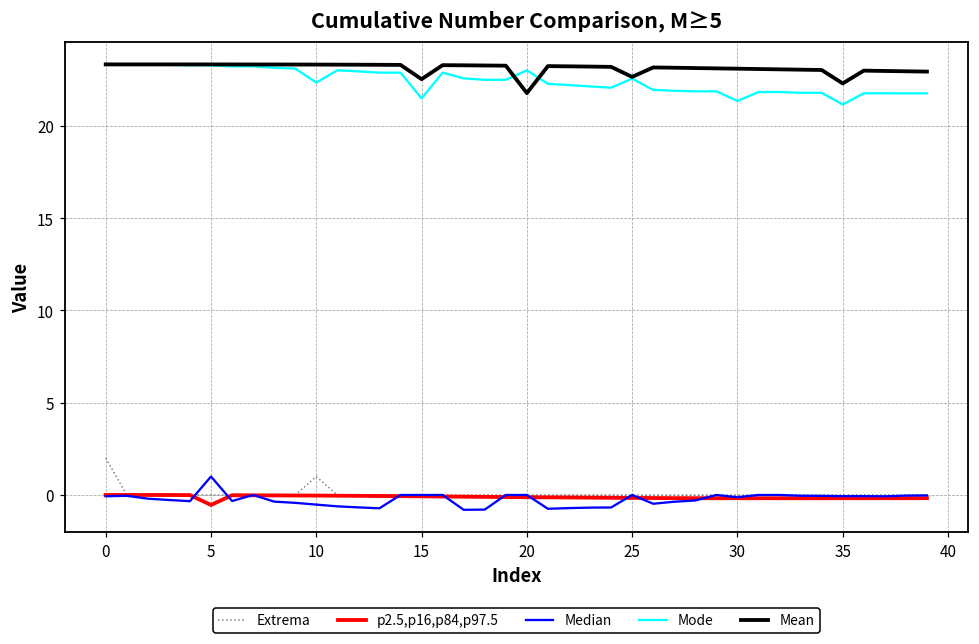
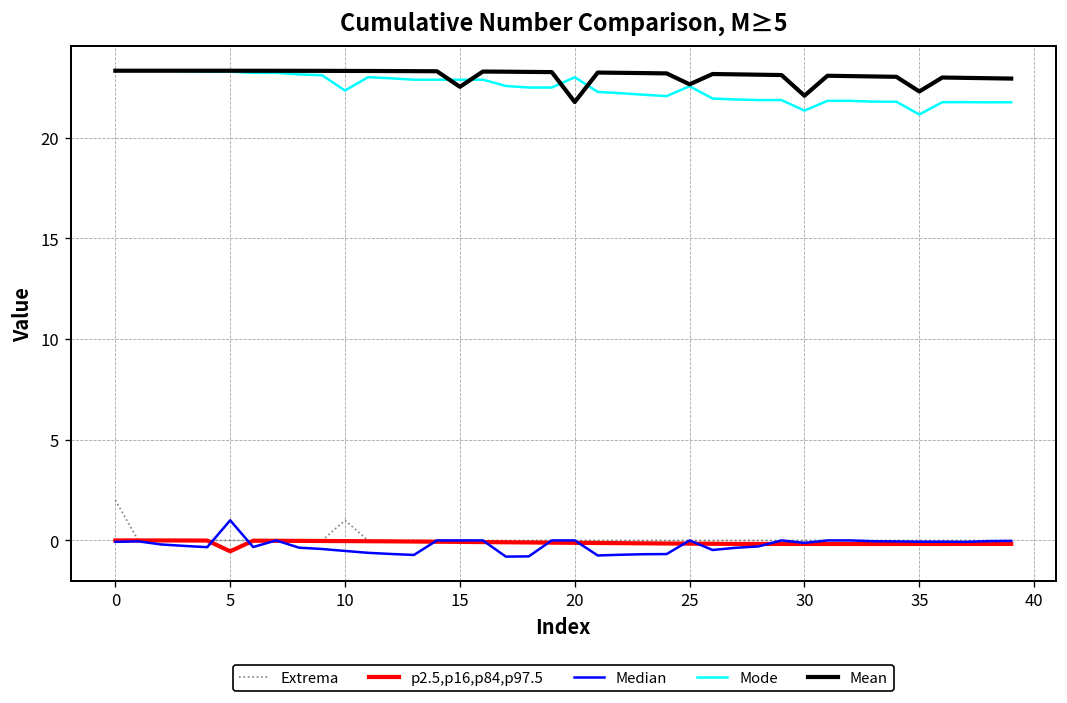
  {
    "Extrema": {
      "0": 2.0,
      "5": 0.0,
      "10": 1.0
    },
    "p2.5,p16,p84,p97.5": {
      "5": -0.5,
      "10": 0.0,
      "25": -0.2
    },
    "Median": {
      "5": 1.0,
      "10": -0.5
    },
    "Mode": {
      "10": 22.3,
-     "15": 21.5,
+     "15": 22.9,
      "20": 23.0,
      "30": 21.4,
      "35": 21.2
    },
    "Mean": {
      "10": 23.3,
      "15": 22.5,
      "20": 21.8,
-     "30": 23.1,
+     "30": 22.1,
      "35": 22.3
    }
  }
